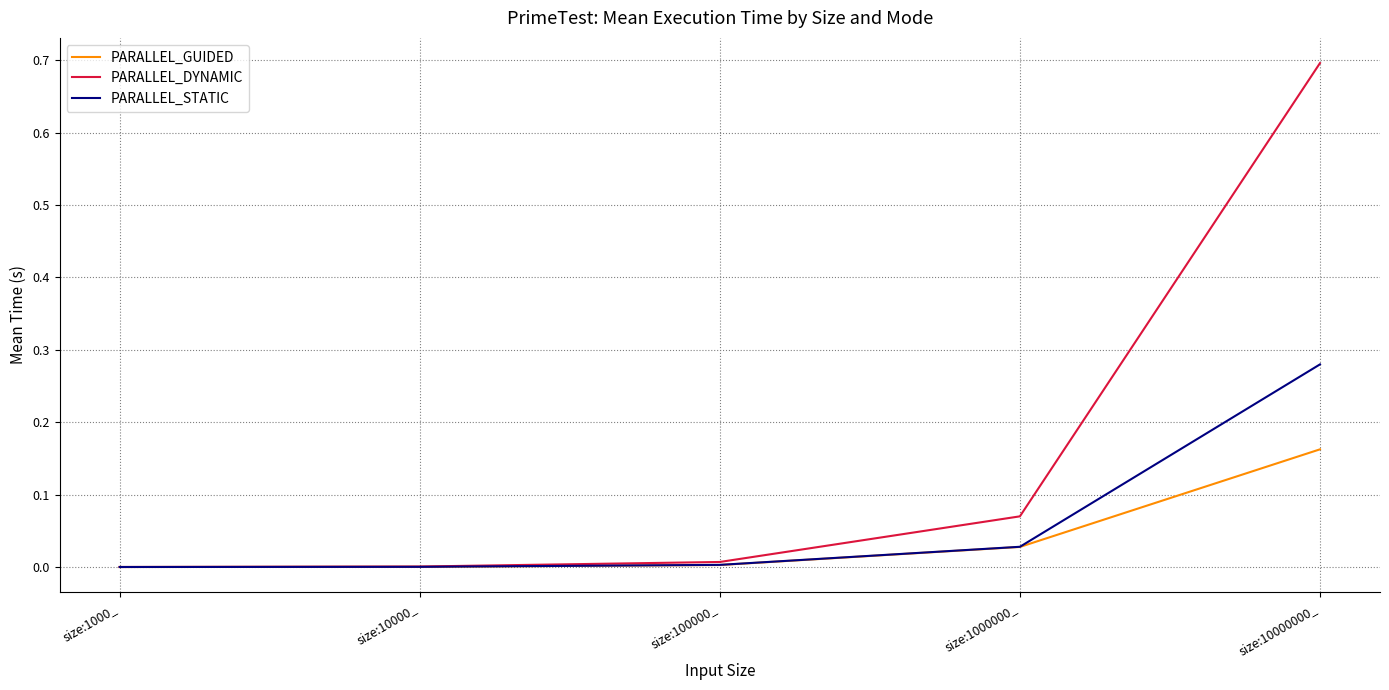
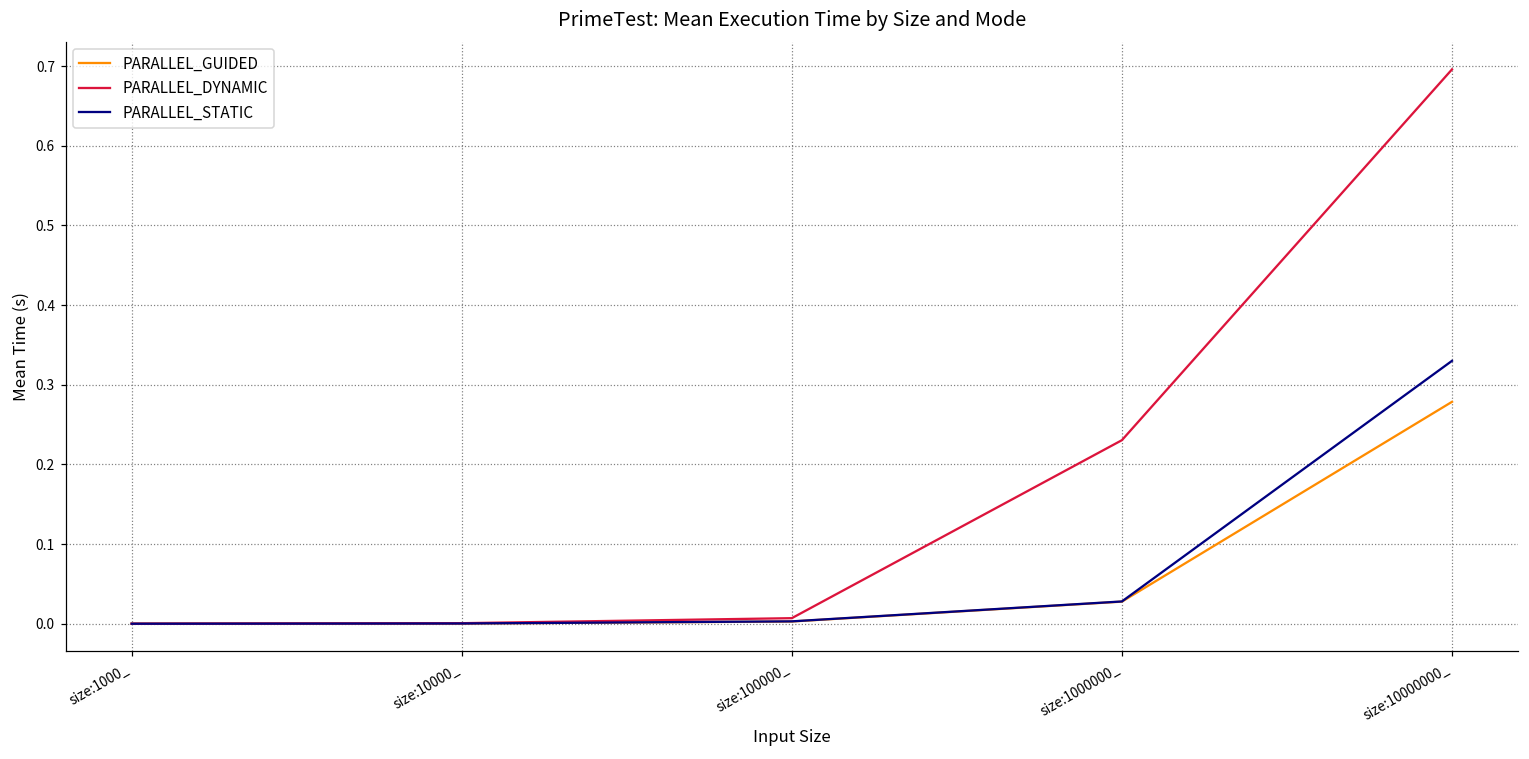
  {
    "PARALLEL_GUIDED": {
-     "size:10000000_": 0.16
+     "size:10000000_": 0.28
    },
    "PARALLEL_DYNAMIC": {
      "size:100000_": 0.01,
-     "size:1000000_": 0.07,
+     "size:1000000_": 0.23,
      "size:10000000_": 0.70
    },
    "PARALLEL_STATIC": {
-     "size:10000000_": 0.28
+     "size:10000000_": 0.33
    }
  }
